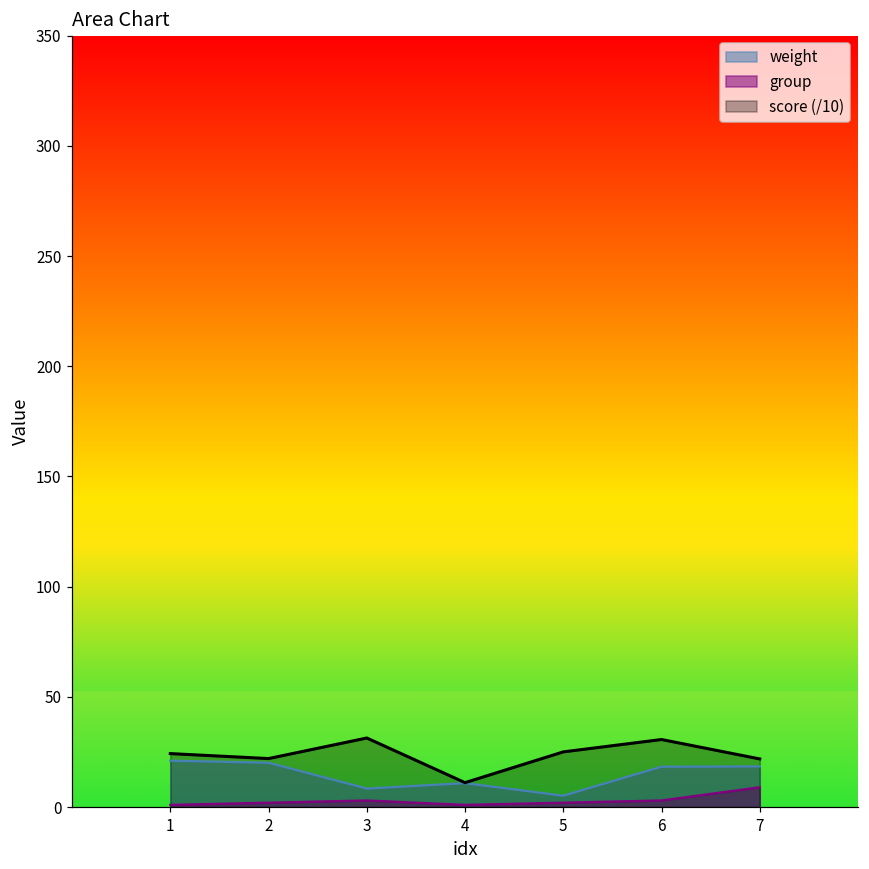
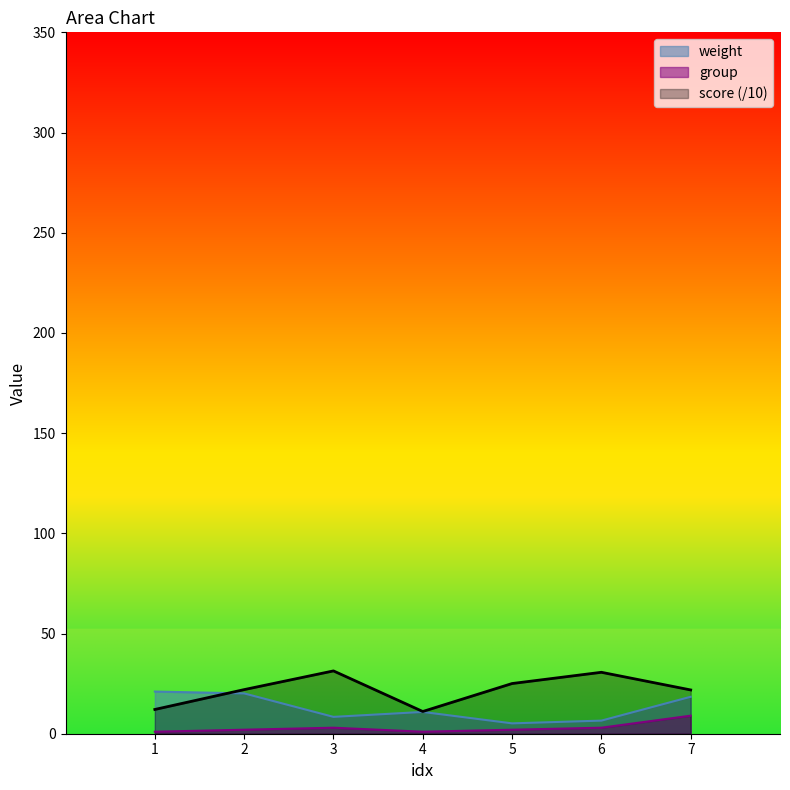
  {
    "weight": {
      "1": 21,
      "2": 20,
      "3": 8,
      "5": 5,
-     "6": 18,
+     "6": 7,
      "7": 18
    },
    "group": {
      "1": 1,
      "2": 2,
      "3": 3,
      "4": 1,
      "5": 2,
      "6": 3,
      "7": 9
    },
    "score (/10)": {
-     "1": 24,
+     "1": 12,
      "2": 22,
      "3": 31,
      "5": 25,
      "6": 31,
      "7": 22
    }
  }
